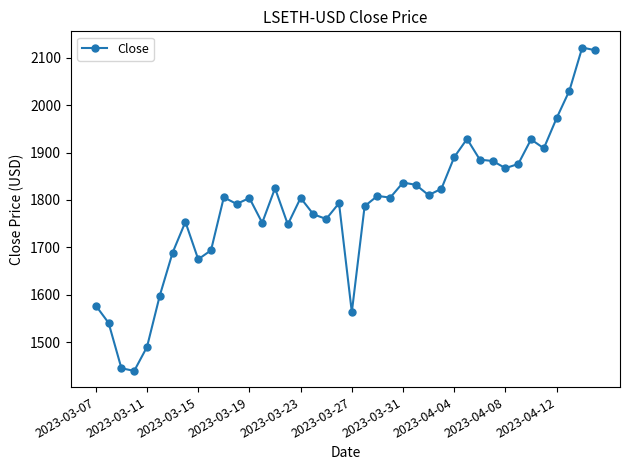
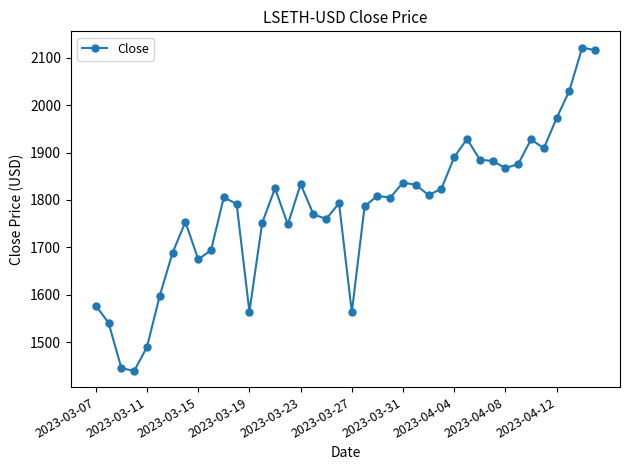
  {
    "2023-03-07": 1580,
    "2023-03-11": 1490,
    "2023-03-15": 1670,
-   "2023-03-19": 1800,
-   "2023-03-23": 1800,
+   "2023-03-19": 1560,
+   "2023-03-23": 1830,
    "2023-03-27": 1560,
    "2023-03-31": 1840,
    "2023-04-04": 1890,
    "2023-04-08": 1870,
    "2023-04-12": 1970
  }
